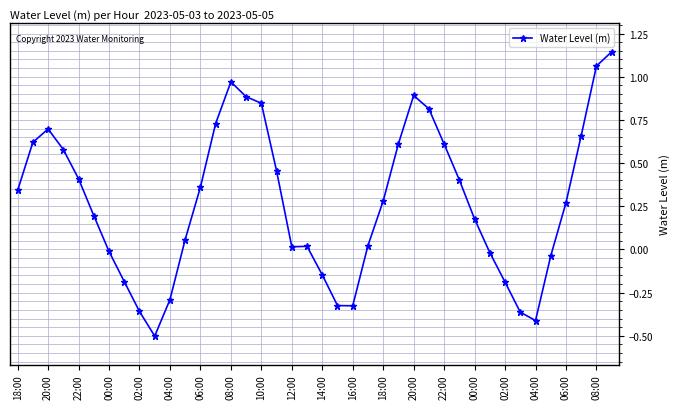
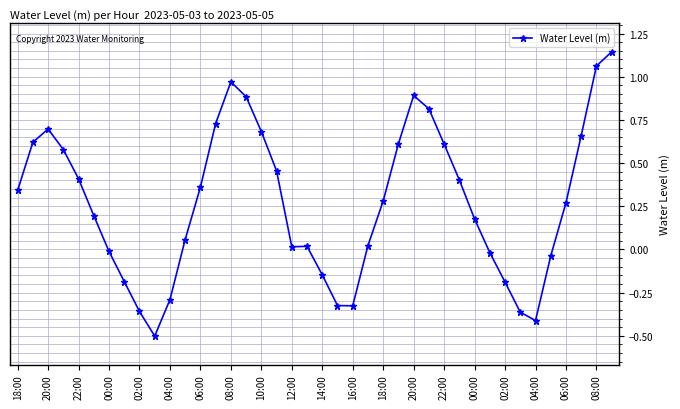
  {
-   "10:00": 0.85,
+   "10:00": 0.68,
    "12:00": 0.02,
    "14:00": -0.15,
    "16:00": -0.33
  }
